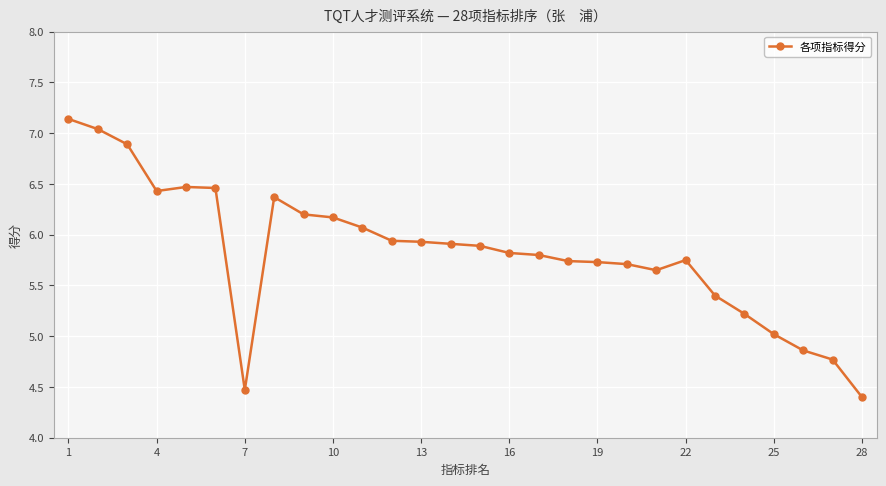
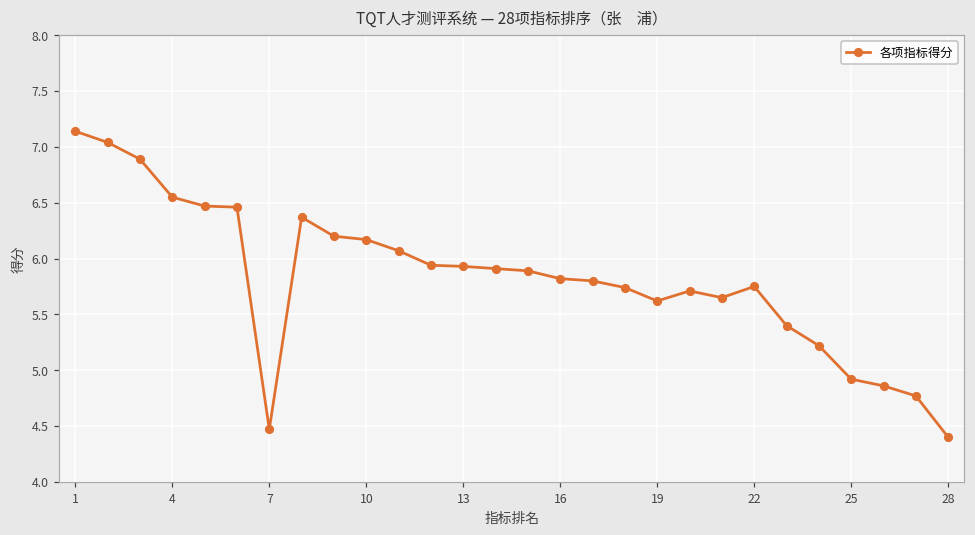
  {
    "1": 7.14,
-   "4": 6.43,
+   "4": 6.55,
    "7": 4.47,
    "10": 6.17,
    "13": 5.93,
    "16": 5.82,
-   "19": 5.73,
+   "19": 5.62,
    "22": 5.75,
-   "25": 5.02,
+   "25": 4.92,
    "28": 4.40
  }
